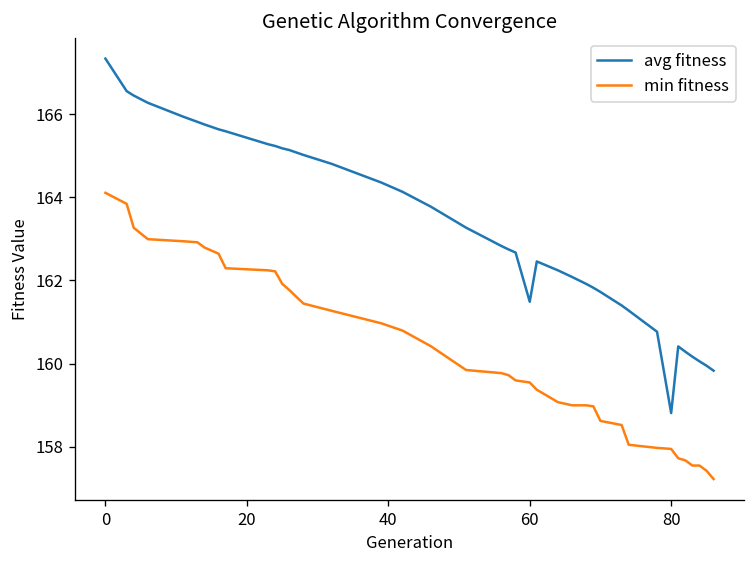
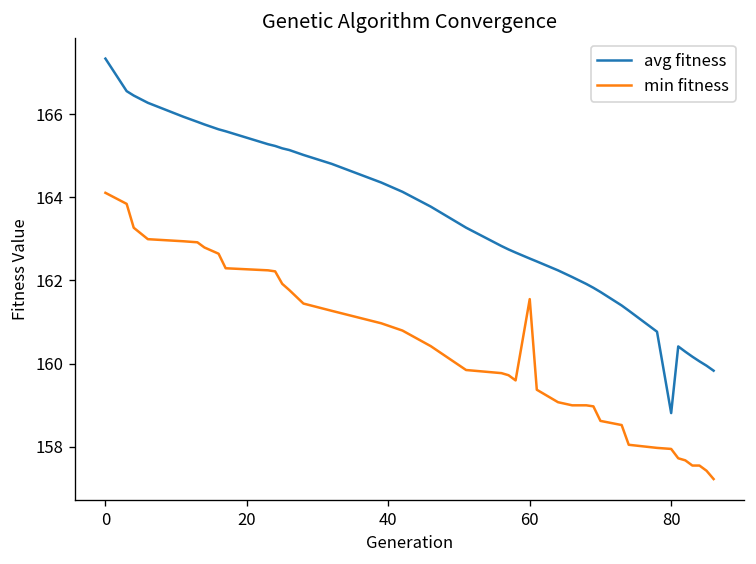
  {
    "avg fitness": {
      "0": 167.3,
-     "60": 161.5,
+     "60": 162.5,
      "80": 158.8
    },
    "min fitness": {
      "0": 164.1,
-     "60": 159.5,
+     "60": 161.6,
      "80": 157.9
    }
  }
